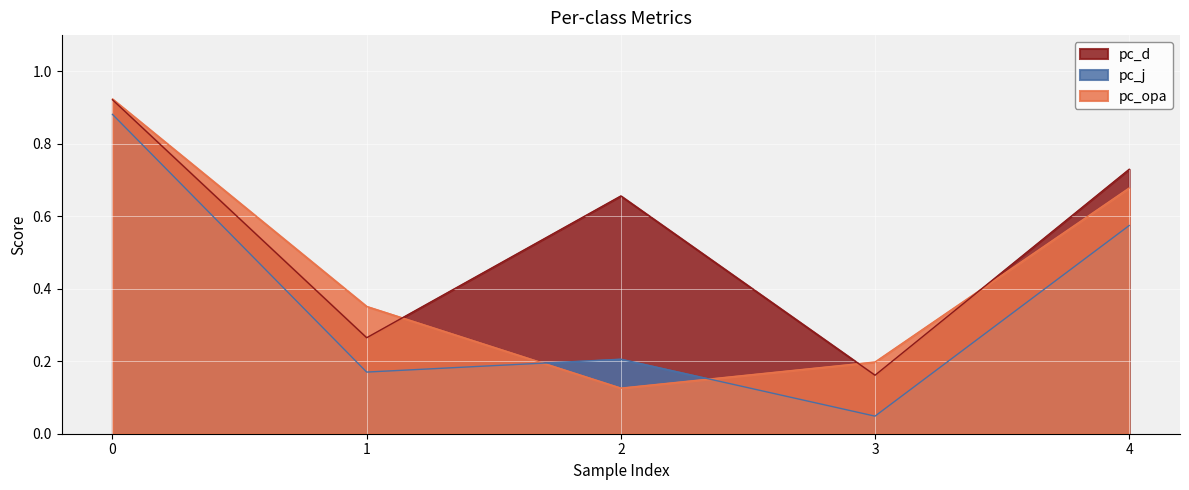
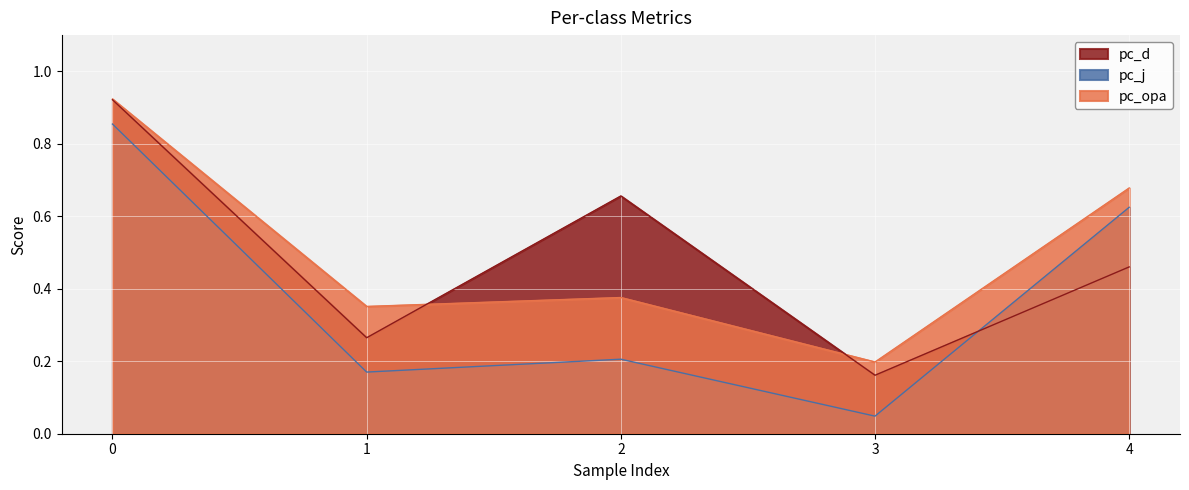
  {
    "pc_d": {
      "1": 0.26,
      "2": 0.66,
      "3": 0.16,
-     "4": 0.73
+     "4": 0.46
    },
    "pc_j": {
-     "0": 0.88,
+     "0": 0.85,
      "1": 0.17,
      "2": 0.21,
      "3": 0.05,
-     "4": 0.57
+     "4": 0.62
    },
    "pc_opa": {
      "1": 0.35,
-     "2": 0.13,
+     "2": 0.38,
      "3": 0.20,
      "4": 0.68
    }
  }
